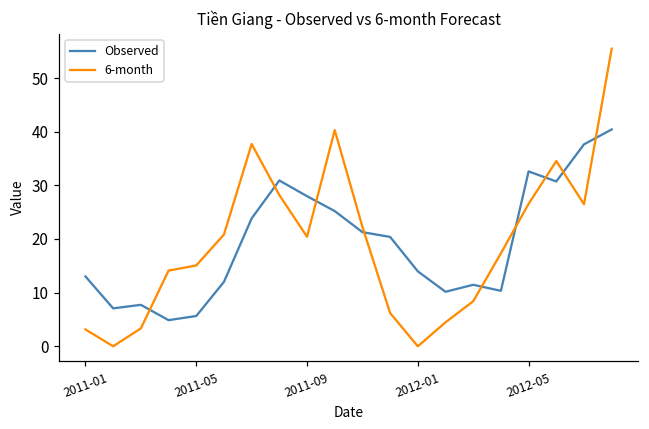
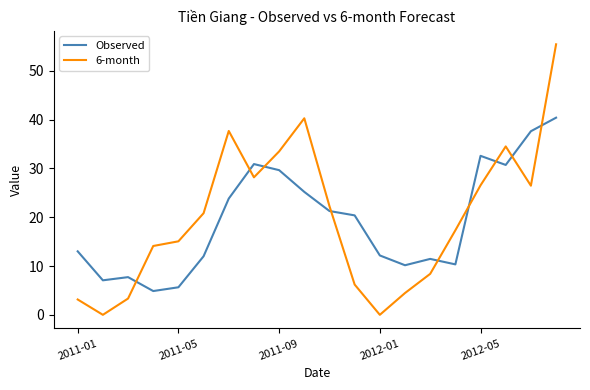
  {
    "Observed": {
      "2011-01": 13,
      "2011-05": 6,
-     "2011-09": 28,
-     "2012-01": 14,
+     "2011-09": 30,
+     "2012-01": 12,
      "2012-05": 33
    },
    "6-month": {
      "2011-01": 3,
      "2011-05": 15,
-     "2011-09": 20,
+     "2011-09": 33,
      "2012-01": 0,
      "2012-05": 27
    }
  }
